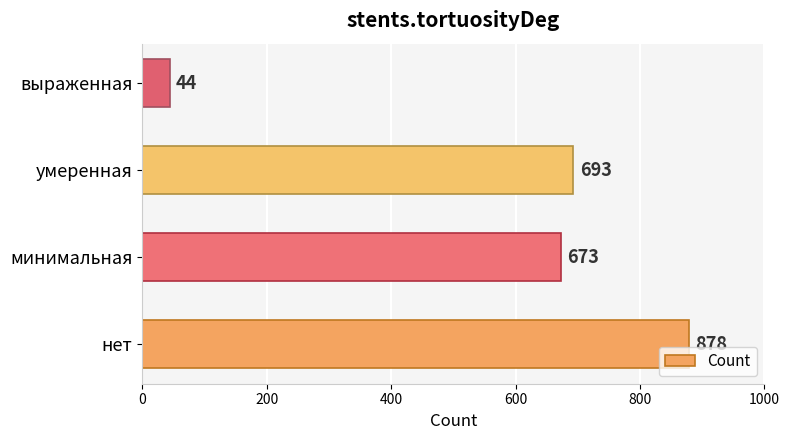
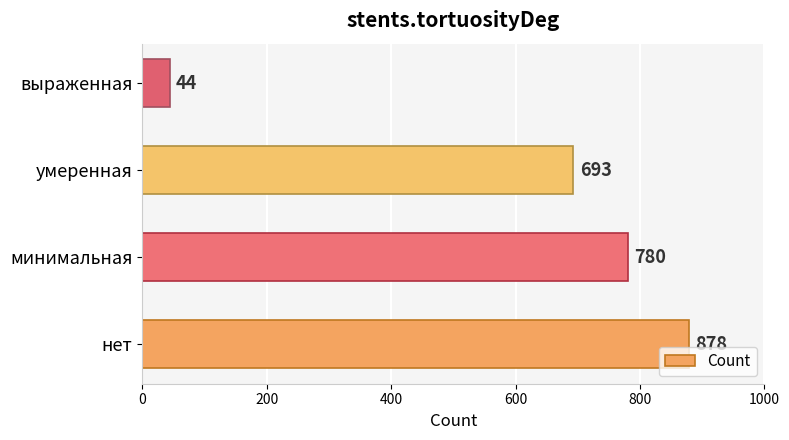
  {
    "выраженная": 44,
    "умеренная": 693,
-   "минимальная": 673
+   "минимальная": 780
  }
